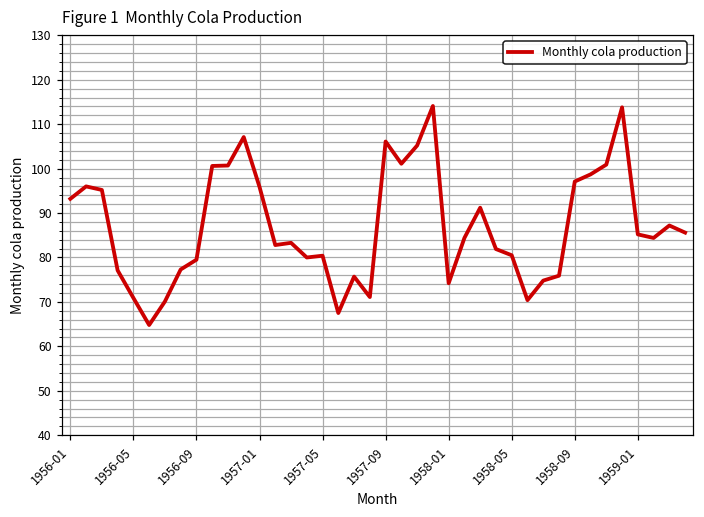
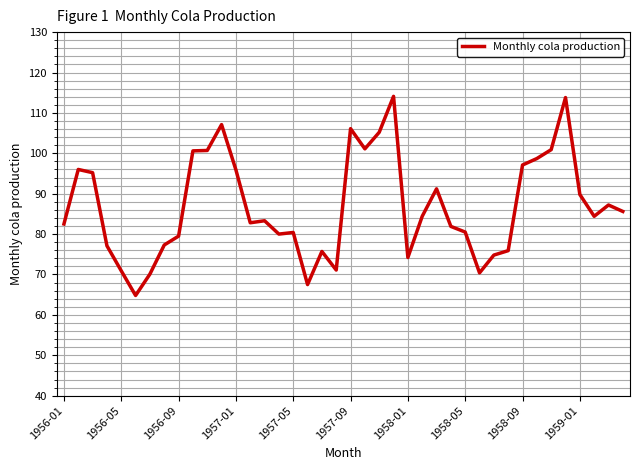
  {
-   "1956-01": 93,
+   "1956-01": 83,
    "1956-05": 71,
    "1956-09": 80,
    "1957-01": 96,
    "1957-05": 80,
    "1957-09": 106,
    "1958-01": 74,
    "1958-05": 81,
    "1958-09": 97,
-   "1959-01": 85
+   "1959-01": 90
  }
